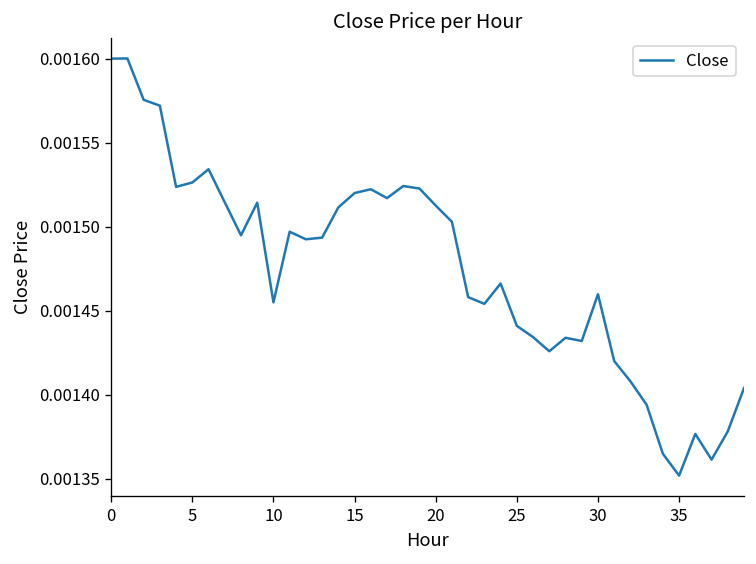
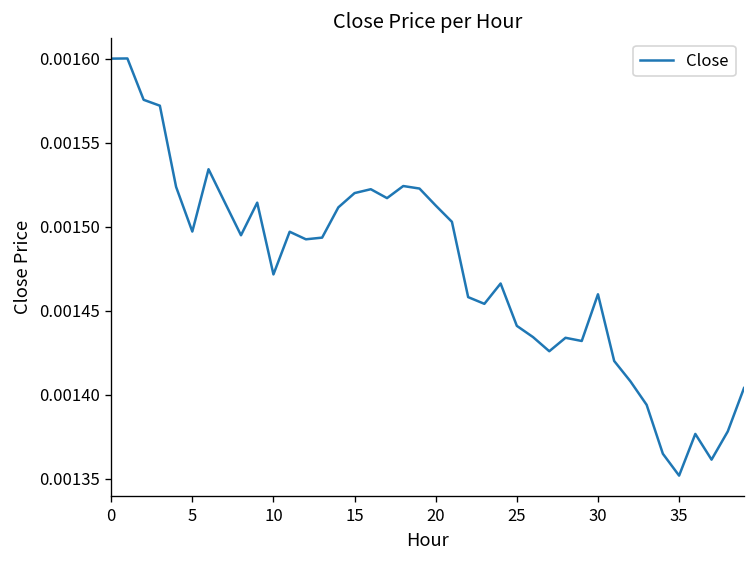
  {
    "0": 0.001600,
-   "5": 0.001526,
-   "10": 0.001455,
+   "5": 0.001497,
+   "10": 0.001472,
    "15": 0.001520,
    "20": 0.001513,
    "25": 0.001441,
    "30": 0.001460,
    "35": 0.001352
  }
